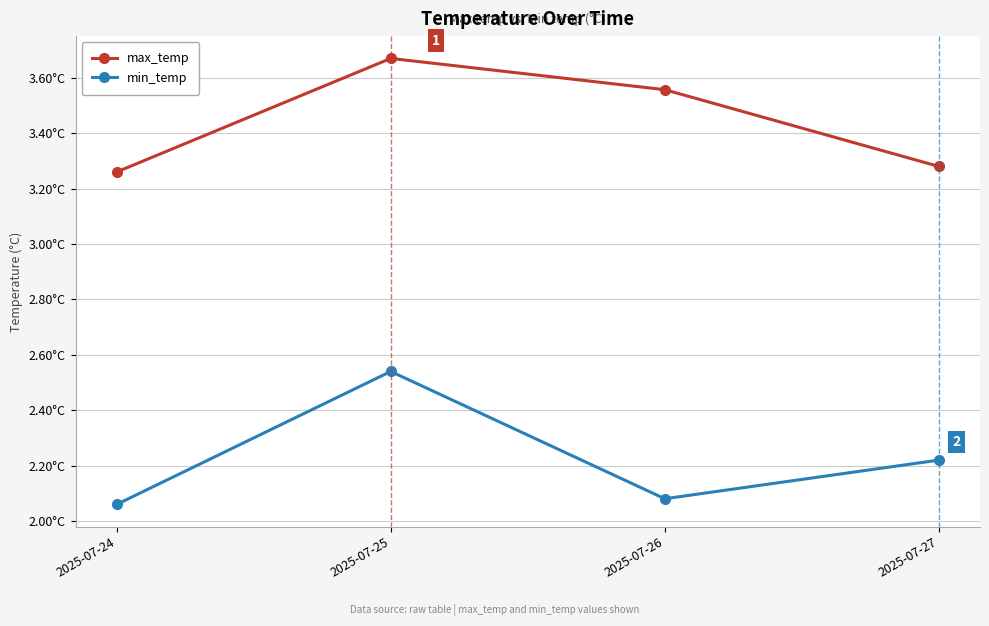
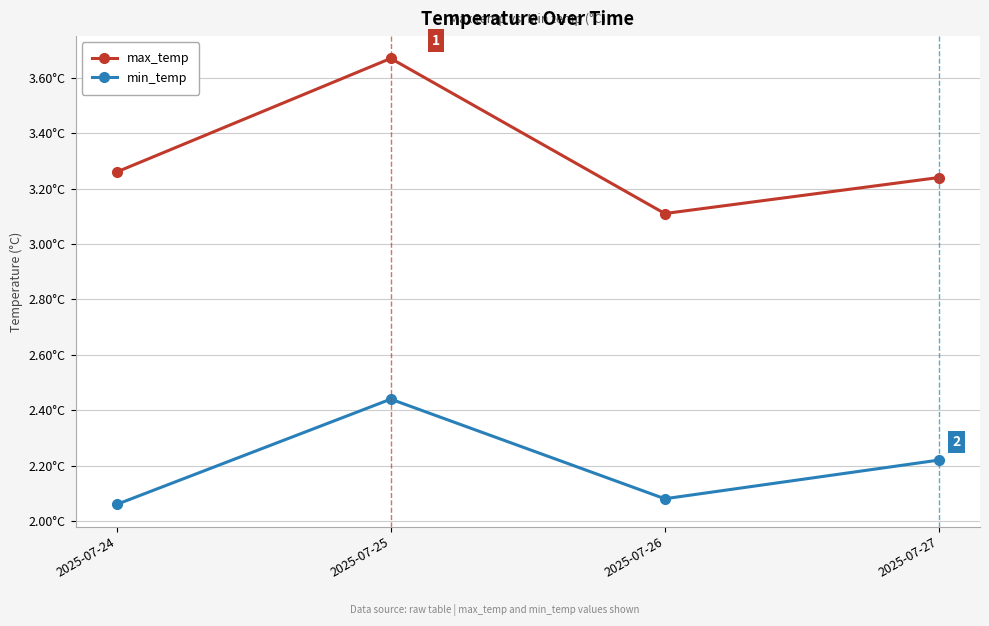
  {
    "max_temp": {
      "2025-07-24": "3.26°C",
      "2025-07-25": "3.67°C",
-     "2025-07-26": "3.56°C",
-     "2025-07-27": "3.28°C"
+     "2025-07-26": "3.11°C",
+     "2025-07-27": "3.24°C"
    },
    "min_temp": {
      "2025-07-24": "2.06°C",
-     "2025-07-25": "2.54°C",
+     "2025-07-25": "2.44°C",
      "2025-07-26": "2.08°C"
    }
  }
